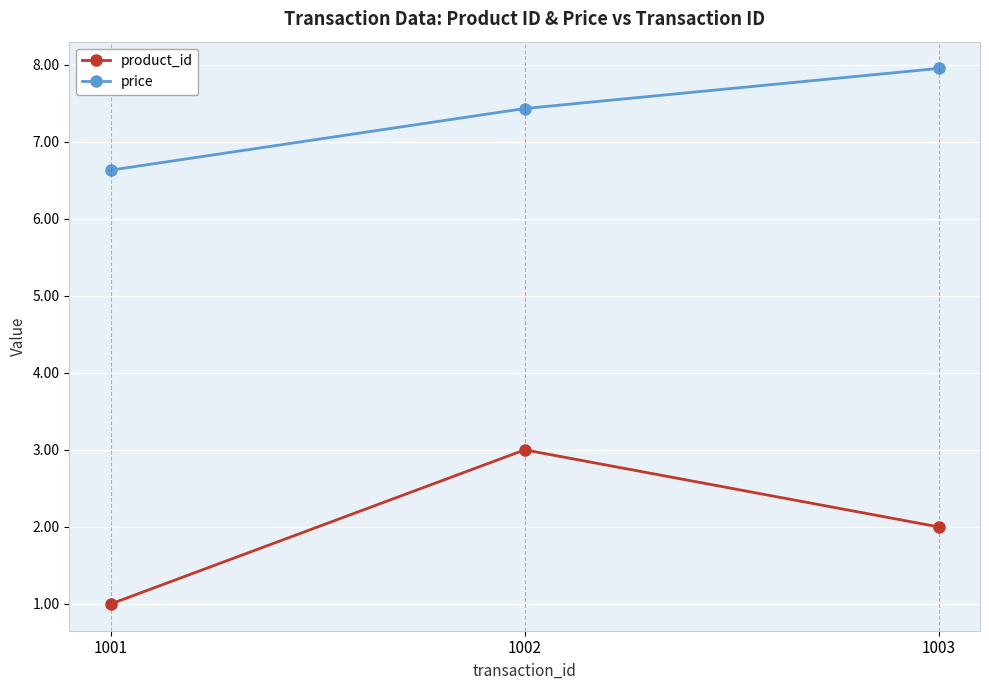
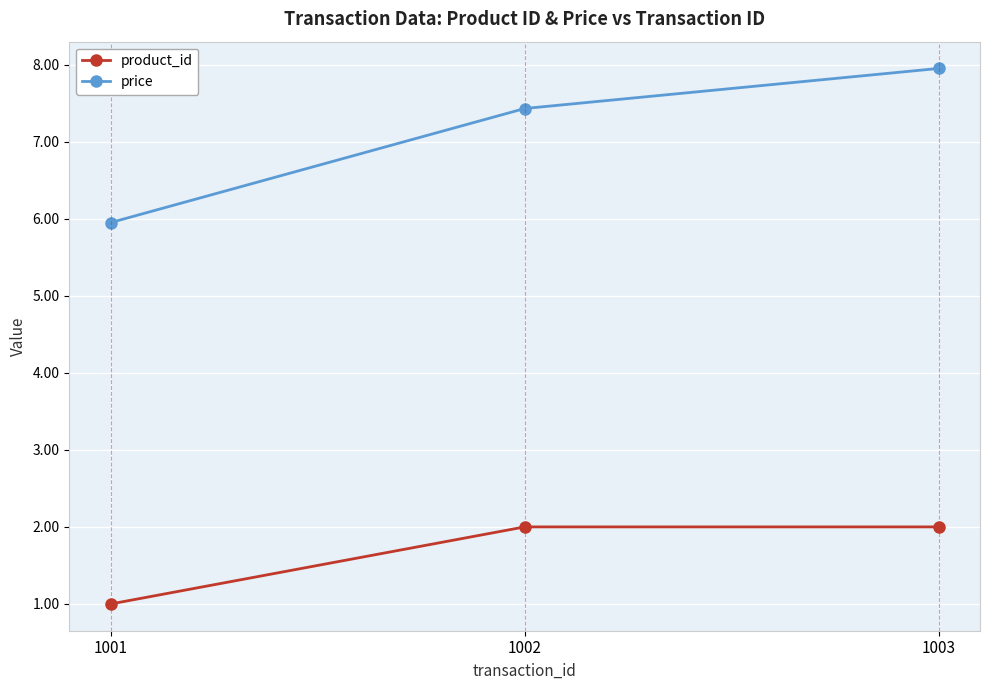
  {
    "product_id": {
      "1001": 1,
-     "1002": 3,
+     "1002": 2,
      "1003": 2
    },
    "price": {
-     "1001": 6.6,
+     "1001": 6.0,
      "1002": 7.4,
      "1003": 8.0
    }
  }
